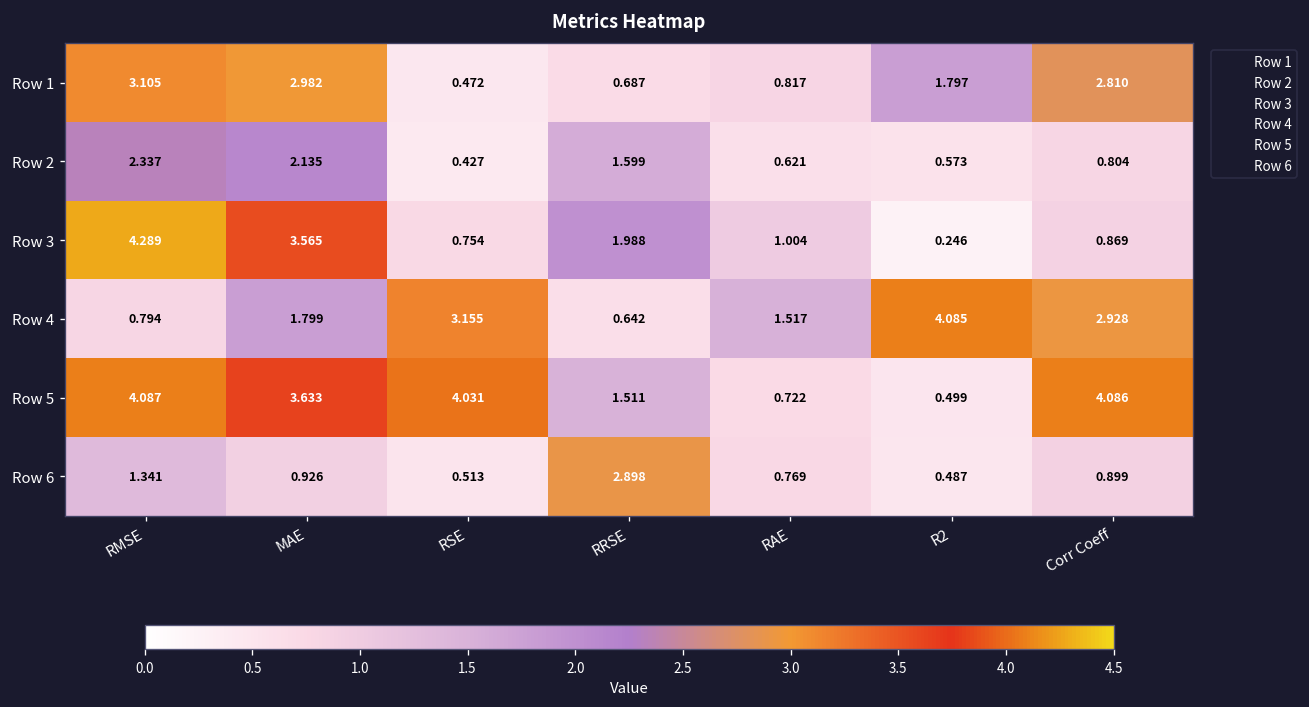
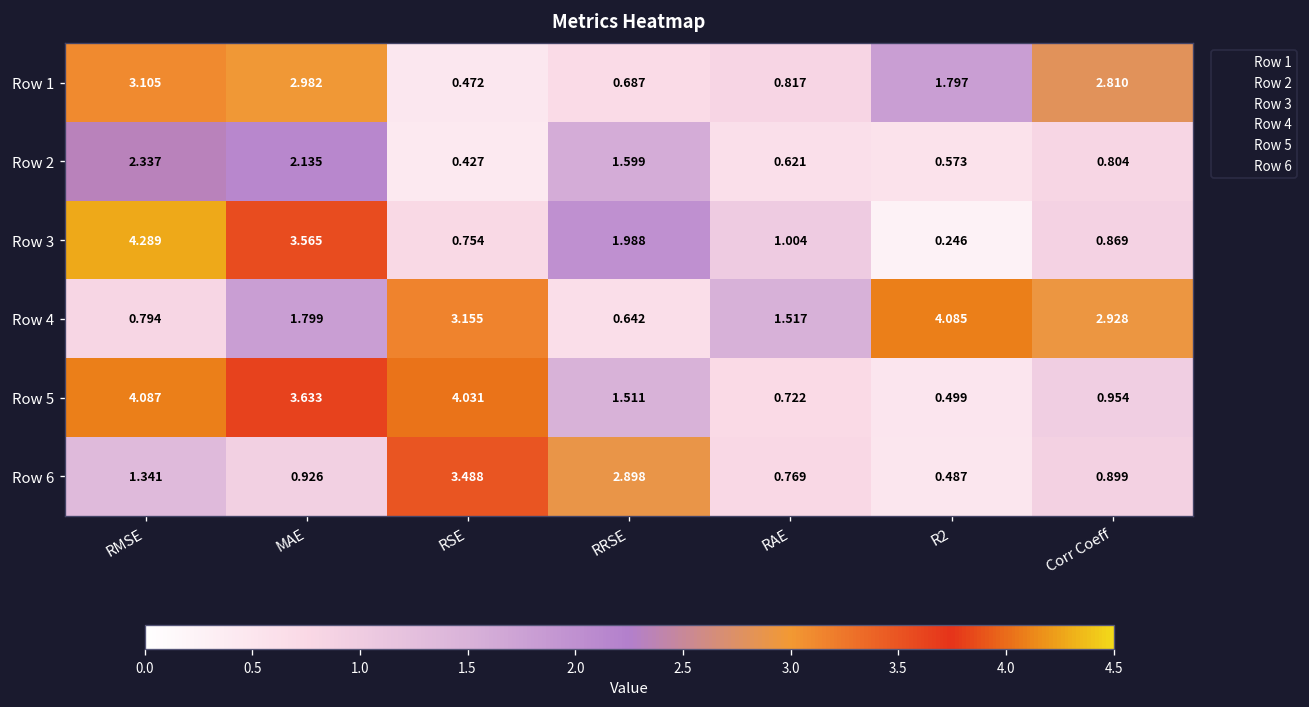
  {
    "Row 1": {
      "RMSE": 3.105,
      "MAE": 2.982,
      "RSE": 0.472,
      "RRSE": 0.687,
      "RAE": 0.817,
      "R2": 1.797,
      "Corr Coeff": 2.810
    },
    "Row 2": {
      "RMSE": 2.337,
      "MAE": 2.135,
      "RSE": 0.427,
      "RRSE": 1.599,
      "RAE": 0.621,
      "R2": 0.573,
      "Corr Coeff": 0.804
    },
    "Row 3": {
      "RMSE": 4.289,
      "MAE": 3.565,
      "RSE": 0.754,
      "RRSE": 1.988,
      "RAE": 1.004,
      "R2": 0.246,
      "Corr Coeff": 0.869
    },
    "Row 4": {
      "RMSE": 0.794,
      "MAE": 1.799,
      "RSE": 3.155,
      "RRSE": 0.642,
      "RAE": 1.517,
      "R2": 4.085,
      "Corr Coeff": 2.928
    },
    "Row 5": {
      "RMSE": 4.087,
      "MAE": 3.633,
      "RSE": 4.031,
      "RRSE": 1.511,
      "RAE": 0.722,
      "R2": 0.499,
-     "Corr Coeff": 4.086
+     "Corr Coeff": 0.954
    },
    "Row 6": {
      "RMSE": 1.341,
      "MAE": 0.926,
-     "RSE": 0.513,
+     "RSE": 3.488,
      "RRSE": 2.898,
      "RAE": 0.769,
      "R2": 0.487,
      "Corr Coeff": 0.899
    }
  }
